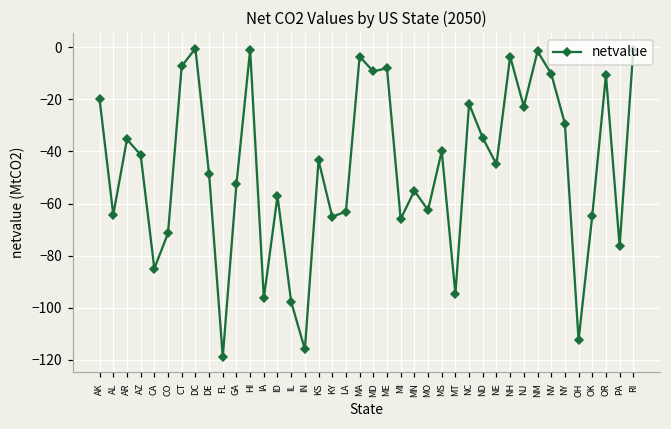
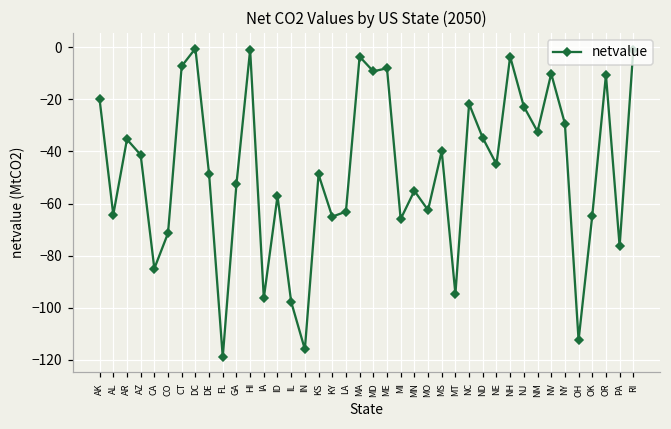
  {
    "AK": -20,
    "AL": -64,
    "AR": -35,
    "AZ": -41,
    "CA": -85,
    "CO": -71,
    "CT": -7,
    "DC": 0,
    "DE": -49,
    "FL": -119,
    "GA": -53,
    "HI": -1,
    "IA": -96,
    "ID": -57,
    "IL": -98,
    "IN": -116,
-   "KS": -43,
+   "KS": -49,
    "KY": -65,
    "LA": -63,
    "MA": -4,
    "MD": -9,
    "ME": -8,
    "MI": -66,
    "MN": -55,
    "MO": -63,
    "MS": -40,
    "MT": -95,
    "NC": -22,
    "ND": -35,
    "NE": -45,
    "NH": -4,
    "NJ": -23,
-   "NM": -2,
+   "NM": -32,
    "NV": -10,
    "NY": -29,
    "OH": -113,
    "OK": -65,
    "OR": -11,
    "PA": -76
  }
